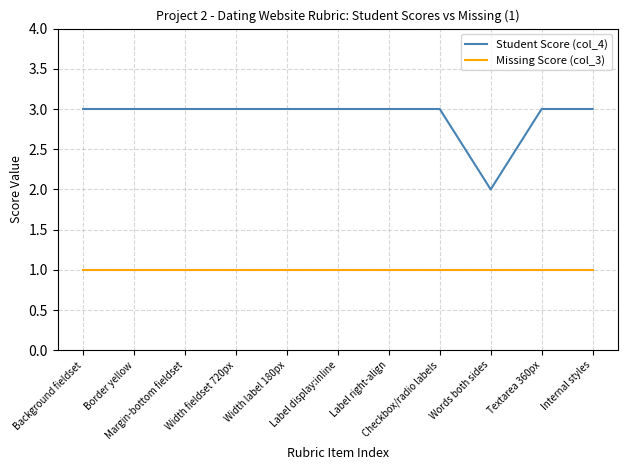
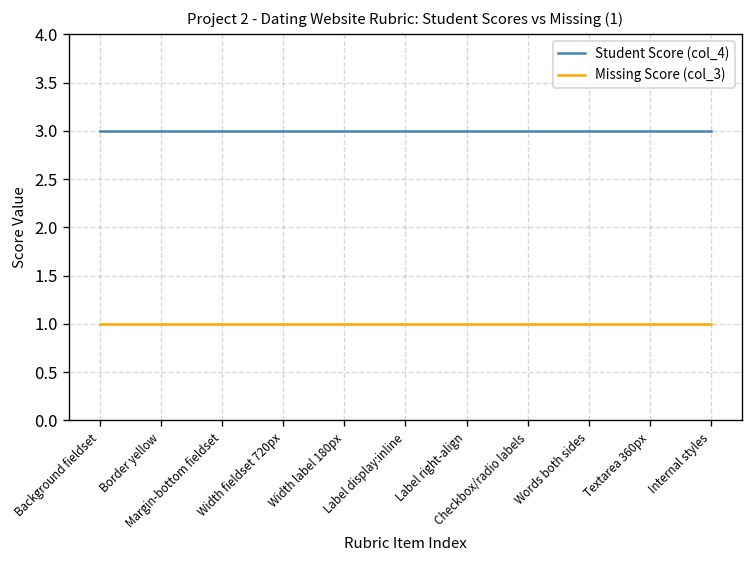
  {
    "Student Score (col_4)": {
      "Background fieldset": 3,
      "Border yellow": 3,
      "Margin-bottom fieldset": 3,
      "Width fieldset 720px": 3,
      "Width label 180px": 3,
      "Label display:inline": 3,
      "Label right-align": 3,
      "Checkbox/radio labels": 3,
-     "Words both sides": 2,
+     "Words both sides": 3,
      "Textarea 360px": 3,
      "Internal styles": 3
    },
    "Missing Score (col_3)": {
      "Background fieldset": 1,
      "Border yellow": 1,
      "Margin-bottom fieldset": 1,
      "Width fieldset 720px": 1,
      "Width label 180px": 1,
      "Label display:inline": 1,
      "Label right-align": 1,
      "Checkbox/radio labels": 1,
      "Words both sides": 1,
      "Textarea 360px": 1,
      "Internal styles": 1
    }
  }
